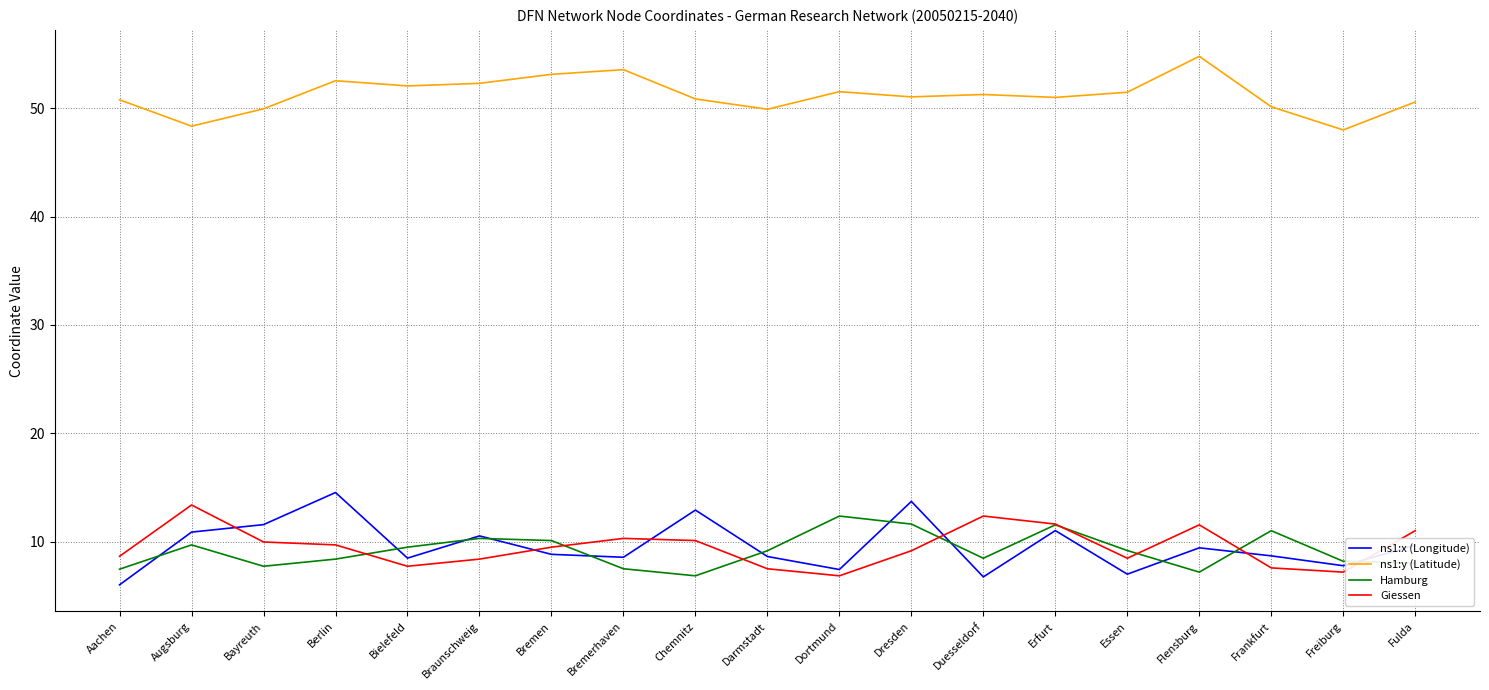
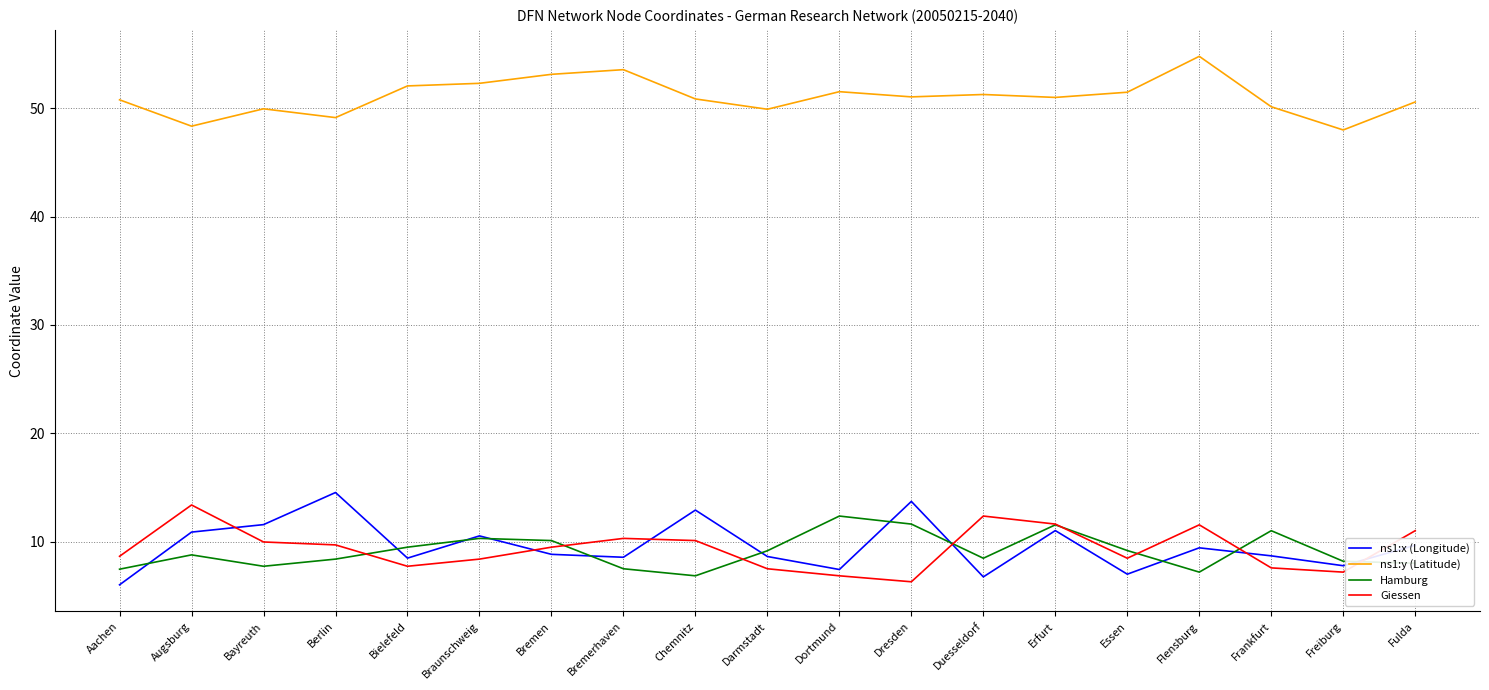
  {
    "ns1:x (Longitude)": {
      "Aachen": 6.0,
      "Augsburg": 10.9,
      "Bayreuth": 11.6,
      "Berlin": 14.6,
      "Bielefeld": 8.5,
      "Bremen": 8.9,
      "Bremerhaven": 8.6,
      "Chemnitz": 12.9,
      "Darmstadt": 8.7,
      "Dortmund": 7.5,
      "Dresden": 13.7,
      "Duesseldorf": 6.8,
      "Erfurt": 11.0,
      "Essen": 7.0,
      "Flensburg": 9.5,
      "Frankfurt": 8.7,
      "Freiburg": 7.8
    },
    "ns1:y (Latitude)": {
      "Aachen": 50.8,
      "Augsburg": 48.3,
      "Bayreuth": 49.9,
-     "Berlin": 52.5,
+     "Berlin": 49.1,
      "Bielefeld": 52.0,
      "Braunschweig": 52.3,
      "Bremen": 53.1,
      "Bremerhaven": 53.5,
      "Chemnitz": 50.8,
      "Darmstadt": 49.9,
      "Dortmund": 51.5,
      "Dresden": 51.0,
      "Duesseldorf": 51.3,
      "Erfurt": 51.0,
      "Essen": 51.5,
      "Flensburg": 54.8,
      "Frankfurt": 50.1,
      "Freiburg": 48.0,
      "Fulda": 50.6
    },
    "Hamburg": {
      "Aachen": 7.5,
-     "Augsburg": 9.7,
+     "Augsburg": 8.8,
      "Bayreuth": 7.8,
      "Berlin": 8.4,
      "Bielefeld": 9.5,
      "Bremen": 10.1,
      "Bremerhaven": 7.5,
      "Chemnitz": 6.9,
      "Darmstadt": 9.2,
      "Dortmund": 12.4,
      "Dresden": 11.6,
      "Duesseldorf": 8.5,
      "Essen": 9.2,
      "Flensburg": 7.2,
      "Frankfurt": 11.0,
      "Freiburg": 8.2
    },
    "Giessen": {
      "Aachen": 8.7,
      "Augsburg": 13.4,
      "Bayreuth": 10.0,
      "Berlin": 9.7,
      "Bielefeld": 7.8,
      "Braunschweig": 8.4,
      "Bremen": 9.5,
      "Bremerhaven": 10.3,
      "Chemnitz": 10.1,
      "Darmstadt": 7.5,
      "Dortmund": 6.9,
-     "Dresden": 9.2,
+     "Dresden": 6.3,
      "Duesseldorf": 12.4,
      "Essen": 8.5,
      "Flensburg": 11.6,
      "Frankfurt": 7.6,
      "Freiburg": 7.2,
      "Fulda": 11.0
    }
  }
